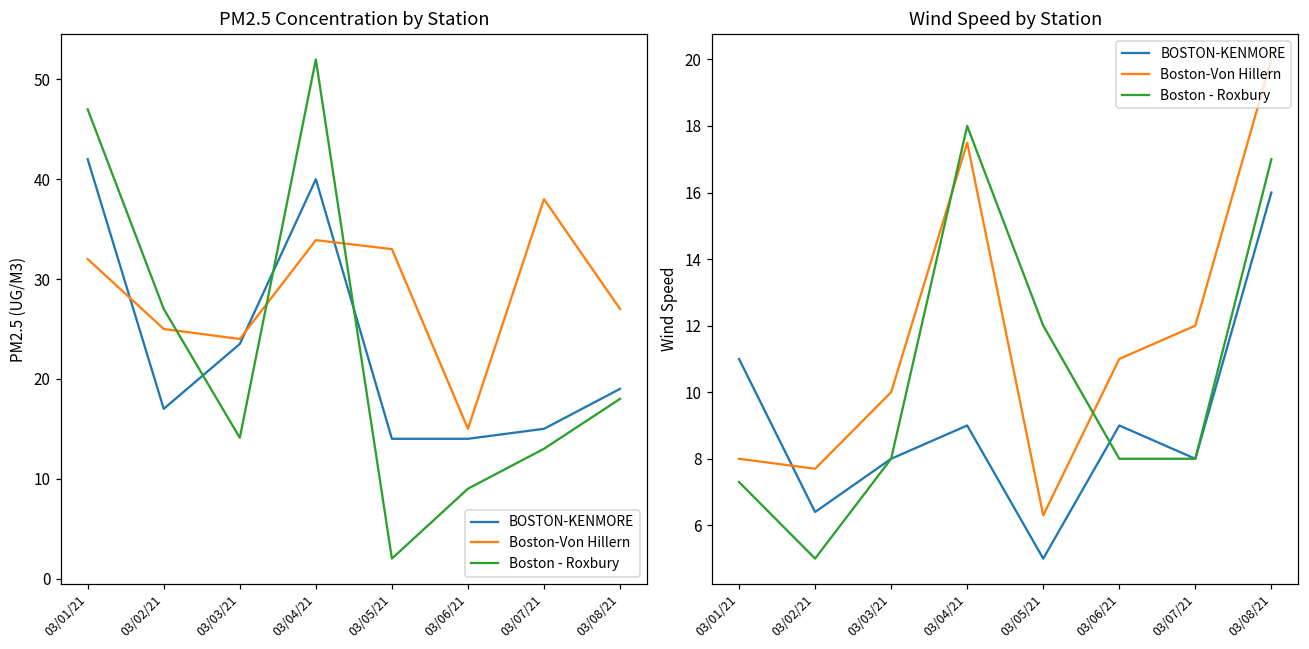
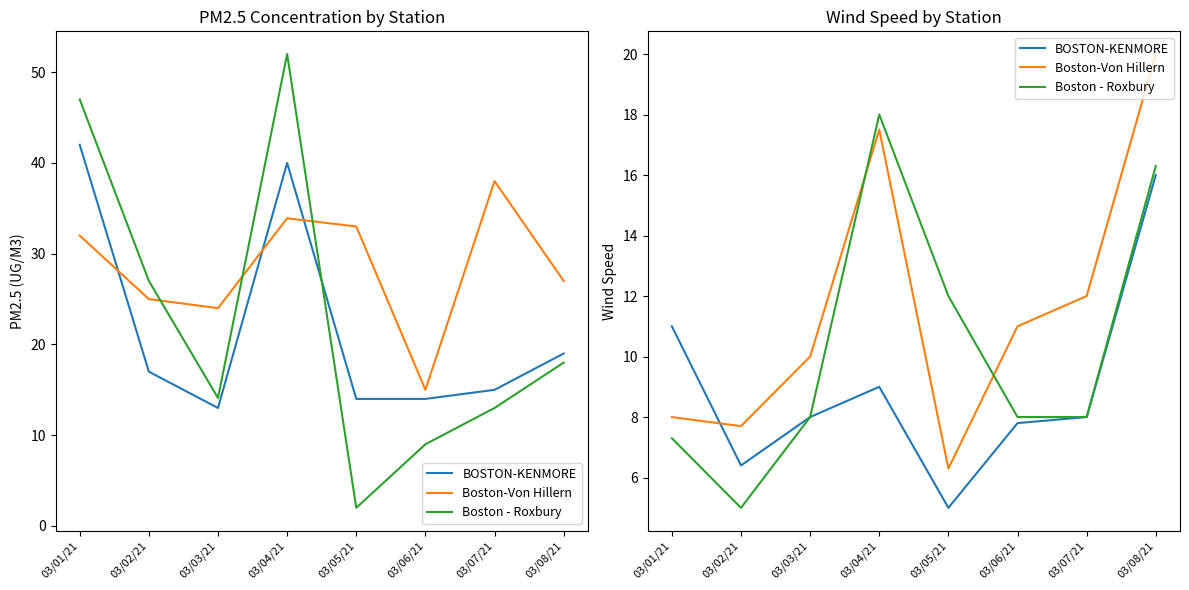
  {
    "PM2.5 Concentration by Station": {
      "BOSTON-KENMORE": {
        "03/01/21": 42,
        "03/02/21": 17,
-       "03/03/21": 24,
+       "03/03/21": 13,
        "03/04/21": 40,
        "03/05/21": 14,
        "03/06/21": 14,
        "03/07/21": 15,
        "03/08/21": 19
      },
      "Boston-Von Hillern": {
        "03/01/21": 32,
        "03/02/21": 25,
        "03/03/21": 24,
        "03/04/21": 34,
        "03/05/21": 33,
        "03/06/21": 15,
        "03/07/21": 38,
        "03/08/21": 27
      },
      "Boston - Roxbury": {
        "03/01/21": 47,
        "03/02/21": 27,
        "03/03/21": 14,
        "03/04/21": 52,
        "03/05/21": 2,
        "03/06/21": 9,
        "03/07/21": 13,
        "03/08/21": 18
      }
    },
    "Wind Speed by Station": {
      "BOSTON-KENMORE": {
        "03/01/21": 11.0,
        "03/02/21": 6.4,
        "03/04/21": 9.0,
        "03/05/21": 5.0,
-       "03/06/21": 9.0,
+       "03/06/21": 7.8,
        "03/08/21": 16.0
      },
      "Boston-Von Hillern": {
        "03/01/21": 8.0,
        "03/02/21": 7.7,
        "03/03/21": 10.0,
        "03/04/21": 17.5,
        "03/05/21": 6.3,
        "03/06/21": 11.0,
        "03/07/21": 12.0
      },
      "Boston - Roxbury": {
        "03/01/21": 7.3,
        "03/02/21": 5.0,
        "03/04/21": 18.0,
        "03/05/21": 12.0,
        "03/06/21": 8.0,
-       "03/08/21": 17.0
+       "03/08/21": 16.3
      }
    }
  }
